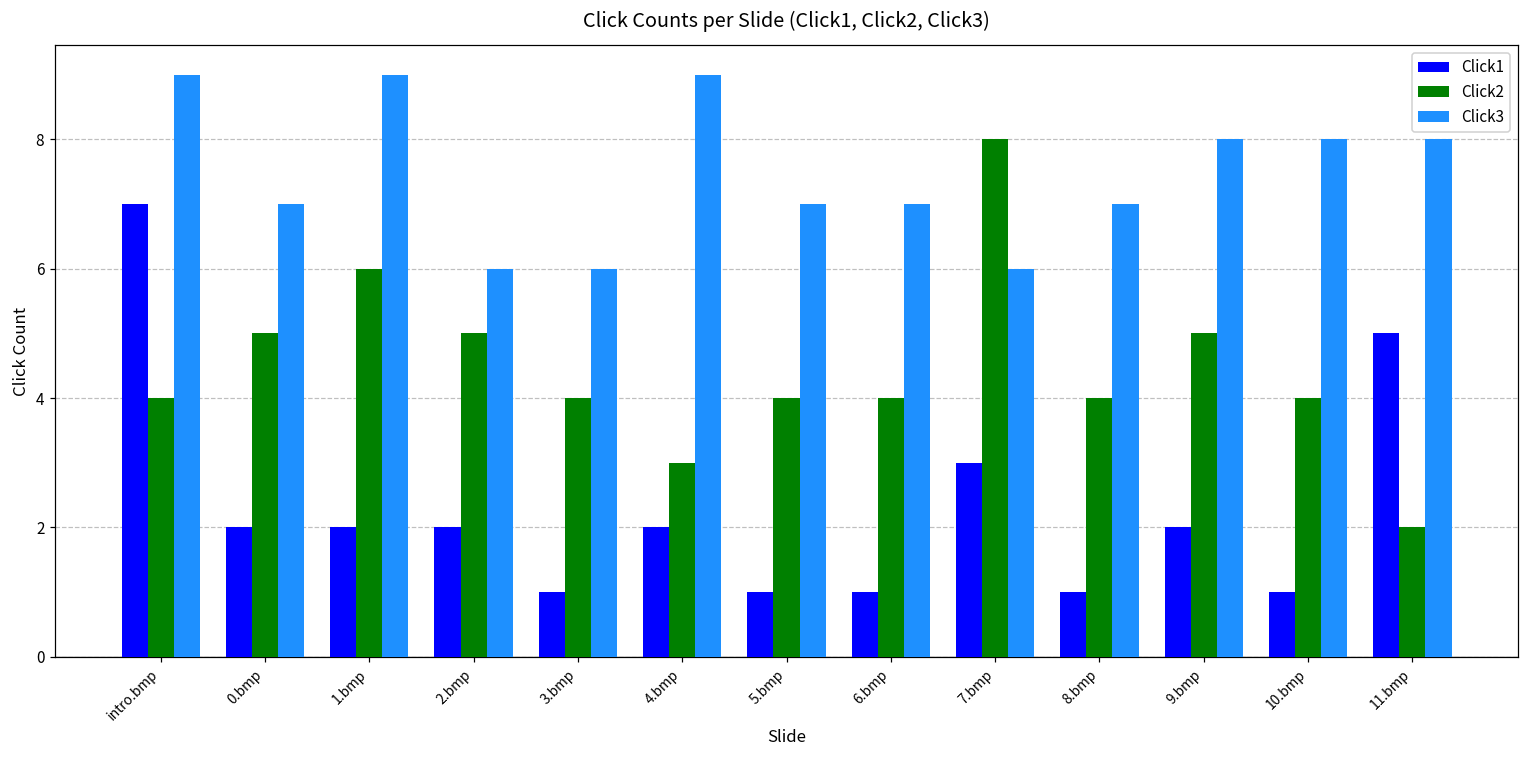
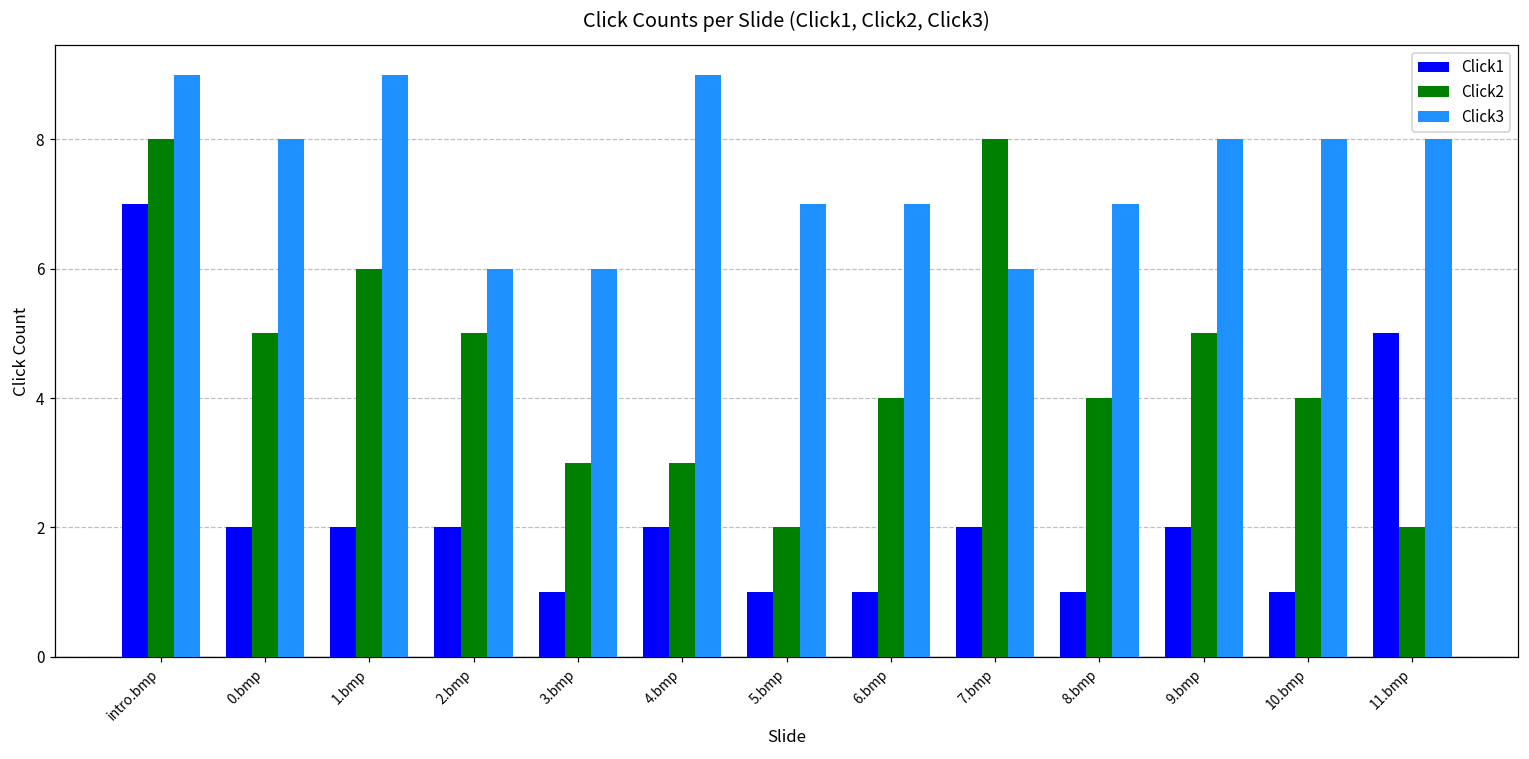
  {
    "Click1": {
      "intro.bmp": 7,
      "0.bmp": 2,
      "1.bmp": 2,
      "2.bmp": 2,
      "3.bmp": 1,
      "4.bmp": 2,
      "5.bmp": 1,
      "6.bmp": 1,
-     "7.bmp": 3,
+     "7.bmp": 2,
      "8.bmp": 1,
      "9.bmp": 2,
      "10.bmp": 1,
      "11.bmp": 5
    },
    "Click2": {
-     "intro.bmp": 4,
+     "intro.bmp": 8,
      "0.bmp": 5,
      "1.bmp": 6,
      "2.bmp": 5,
-     "3.bmp": 4,
+     "3.bmp": 3,
      "4.bmp": 3,
-     "5.bmp": 4,
+     "5.bmp": 2,
      "6.bmp": 4,
      "7.bmp": 8,
      "8.bmp": 4,
      "9.bmp": 5,
      "10.bmp": 4,
      "11.bmp": 2
    },
    "Click3": {
      "intro.bmp": 9,
-     "0.bmp": 7,
+     "0.bmp": 8,
      "1.bmp": 9,
      "2.bmp": 6,
      "3.bmp": 6,
      "4.bmp": 9,
      "5.bmp": 7,
      "6.bmp": 7,
      "7.bmp": 6,
      "8.bmp": 7,
      "9.bmp": 8,
      "10.bmp": 8,
      "11.bmp": 8
    }
  }
